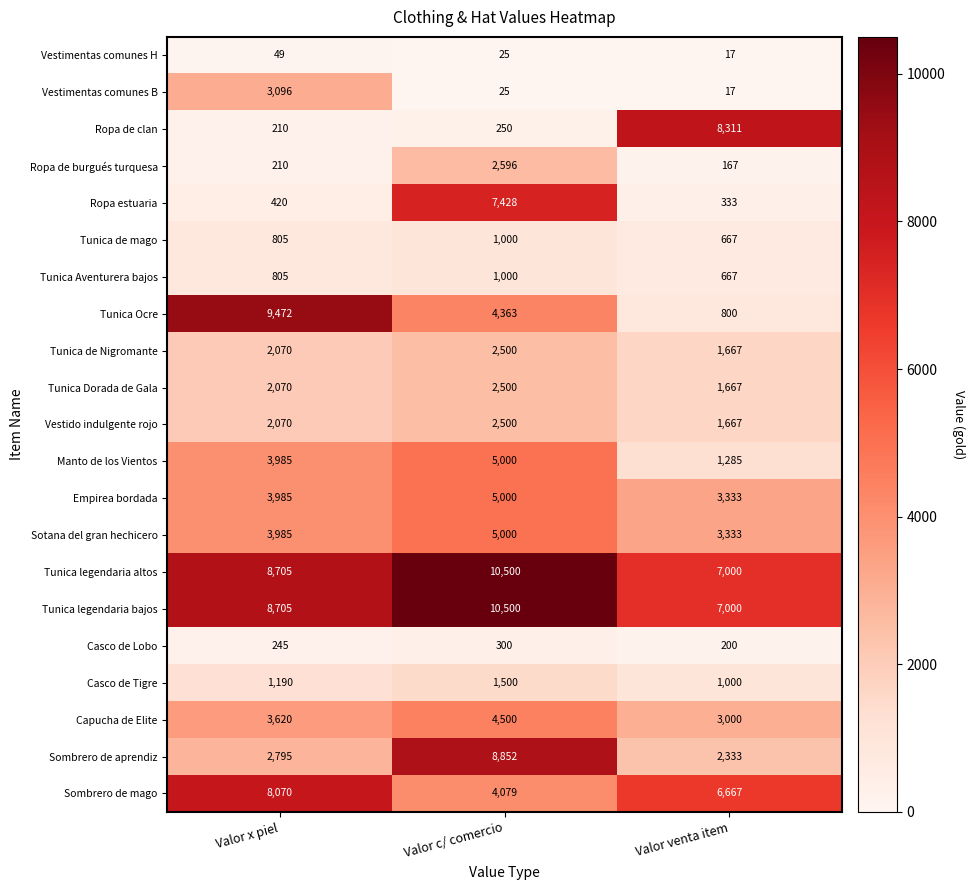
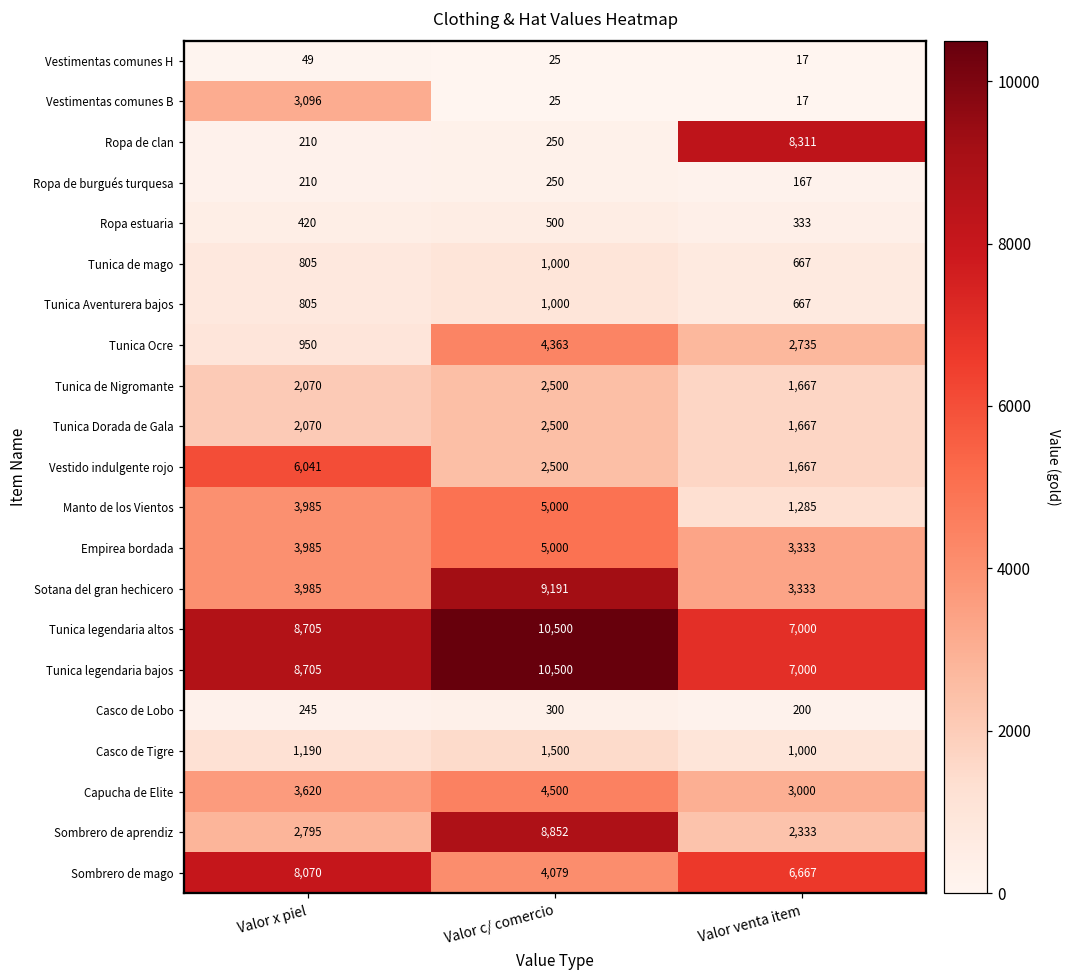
  {
    "Vestimentas comunes H": {
      "Valor x piel": "49",
      "Valor c/ comercio": "25",
      "Valor venta item": "17"
    },
    "Vestimentas comunes B": {
      "Valor x piel": "3,096",
      "Valor c/ comercio": "25",
      "Valor venta item": "17"
    },
    "Ropa de clan": {
      "Valor x piel": "210",
      "Valor c/ comercio": "250",
      "Valor venta item": "8,311"
    },
    "Ropa de burgués turquesa": {
      "Valor x piel": "210",
-     "Valor c/ comercio": "2,596",
+     "Valor c/ comercio": "250",
      "Valor venta item": "167"
    },
    "Ropa estuaria": {
      "Valor x piel": "420",
-     "Valor c/ comercio": "7,428",
+     "Valor c/ comercio": "500",
      "Valor venta item": "333"
    },
    "Tunica de mago": {
      "Valor x piel": "805",
      "Valor c/ comercio": "1,000",
      "Valor venta item": "667"
    },
    "Tunica Aventurera bajos": {
      "Valor x piel": "805",
      "Valor c/ comercio": "1,000",
      "Valor venta item": "667"
    },
    "Tunica Ocre": {
-     "Valor x piel": "9,472",
+     "Valor x piel": "950",
      "Valor c/ comercio": "4,363",
-     "Valor venta item": "800"
+     "Valor venta item": "2,735"
    },
    "Tunica de Nigromante": {
      "Valor x piel": "2,070",
      "Valor c/ comercio": "2,500",
      "Valor venta item": "1,667"
    },
    "Tunica Dorada de Gala": {
      "Valor x piel": "2,070",
      "Valor c/ comercio": "2,500",
      "Valor venta item": "1,667"
    },
    "Vestido indulgente rojo": {
-     "Valor x piel": "2,070",
+     "Valor x piel": "6,041",
      "Valor c/ comercio": "2,500",
      "Valor venta item": "1,667"
    },
    "Manto de los Vientos": {
      "Valor x piel": "3,985",
      "Valor c/ comercio": "5,000",
      "Valor venta item": "1,285"
    },
    "Empirea bordada": {
      "Valor x piel": "3,985",
      "Valor c/ comercio": "5,000",
      "Valor venta item": "3,333"
    },
    "Sotana del gran hechicero": {
      "Valor x piel": "3,985",
-     "Valor c/ comercio": "5,000",
+     "Valor c/ comercio": "9,191",
      "Valor venta item": "3,333"
    },
    "Tunica legendaria altos": {
      "Valor x piel": "8,705",
      "Valor c/ comercio": "10,500",
      "Valor venta item": "7,000"
    },
    "Tunica legendaria bajos": {
      "Valor x piel": "8,705",
      "Valor c/ comercio": "10,500",
      "Valor venta item": "7,000"
    },
    "Casco de Lobo": {
      "Valor x piel": "245",
      "Valor c/ comercio": "300",
      "Valor venta item": "200"
    },
    "Casco de Tigre": {
      "Valor x piel": "1,190",
      "Valor c/ comercio": "1,500",
      "Valor venta item": "1,000"
    },
    "Capucha de Elite": {
      "Valor x piel": "3,620",
      "Valor c/ comercio": "4,500",
      "Valor venta item": "3,000"
    },
    "Sombrero de aprendiz": {
      "Valor x piel": "2,795",
      "Valor c/ comercio": "8,852",
      "Valor venta item": "2,333"
    },
    "Sombrero de mago": {
      "Valor x piel": "8,070",
      "Valor c/ comercio": "4,079",
      "Valor venta item": "6,667"
    }
  }
